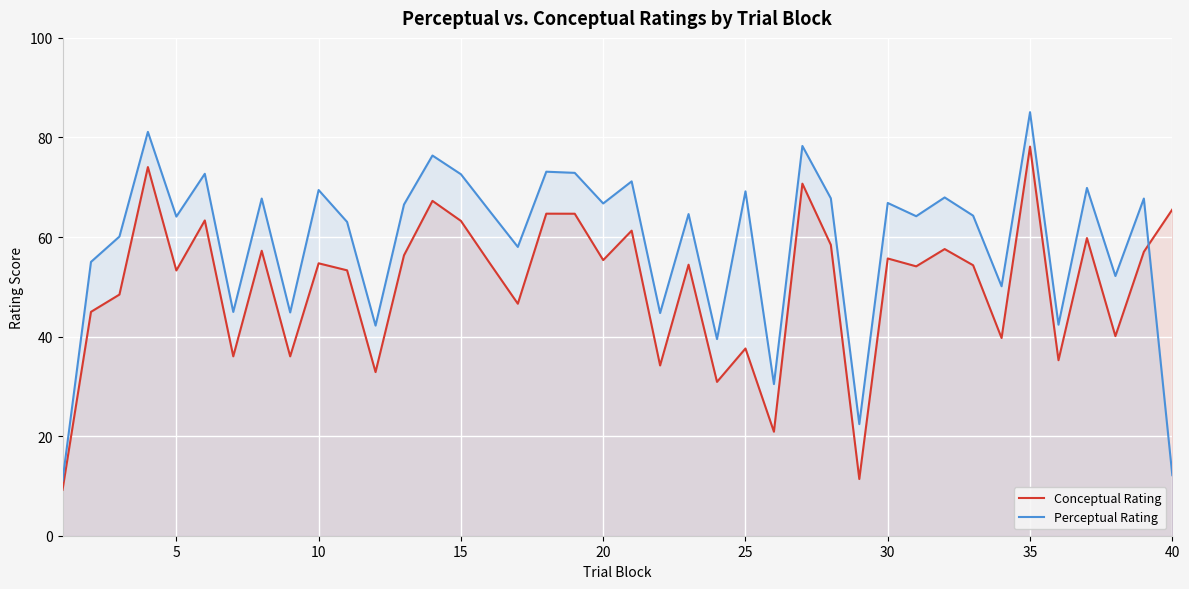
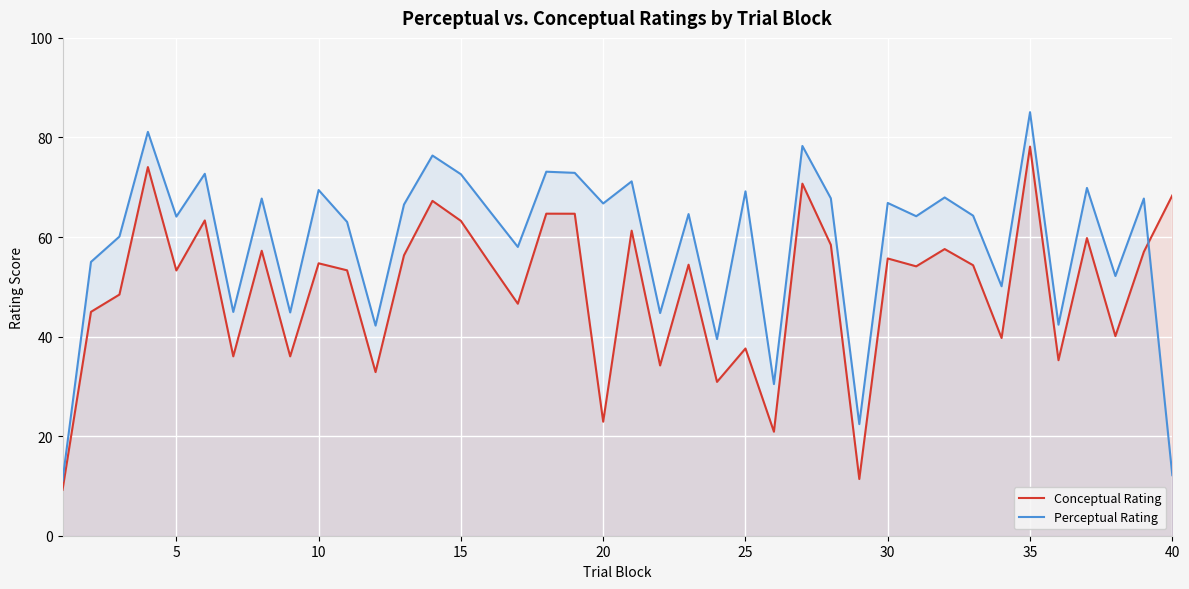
  {
    "Conceptual Rating": {
      "5": 53,
      "10": 55,
      "15": 63,
-     "20": 55,
+     "20": 23,
      "25": 38,
      "30": 56,
      "35": 78,
-     "40": 66
+     "40": 68
    },
    "Perceptual Rating": {
      "5": 64,
      "10": 69,
      "15": 73,
      "20": 67,
      "25": 69,
      "30": 67,
      "35": 85,
      "40": 12
    }
  }
